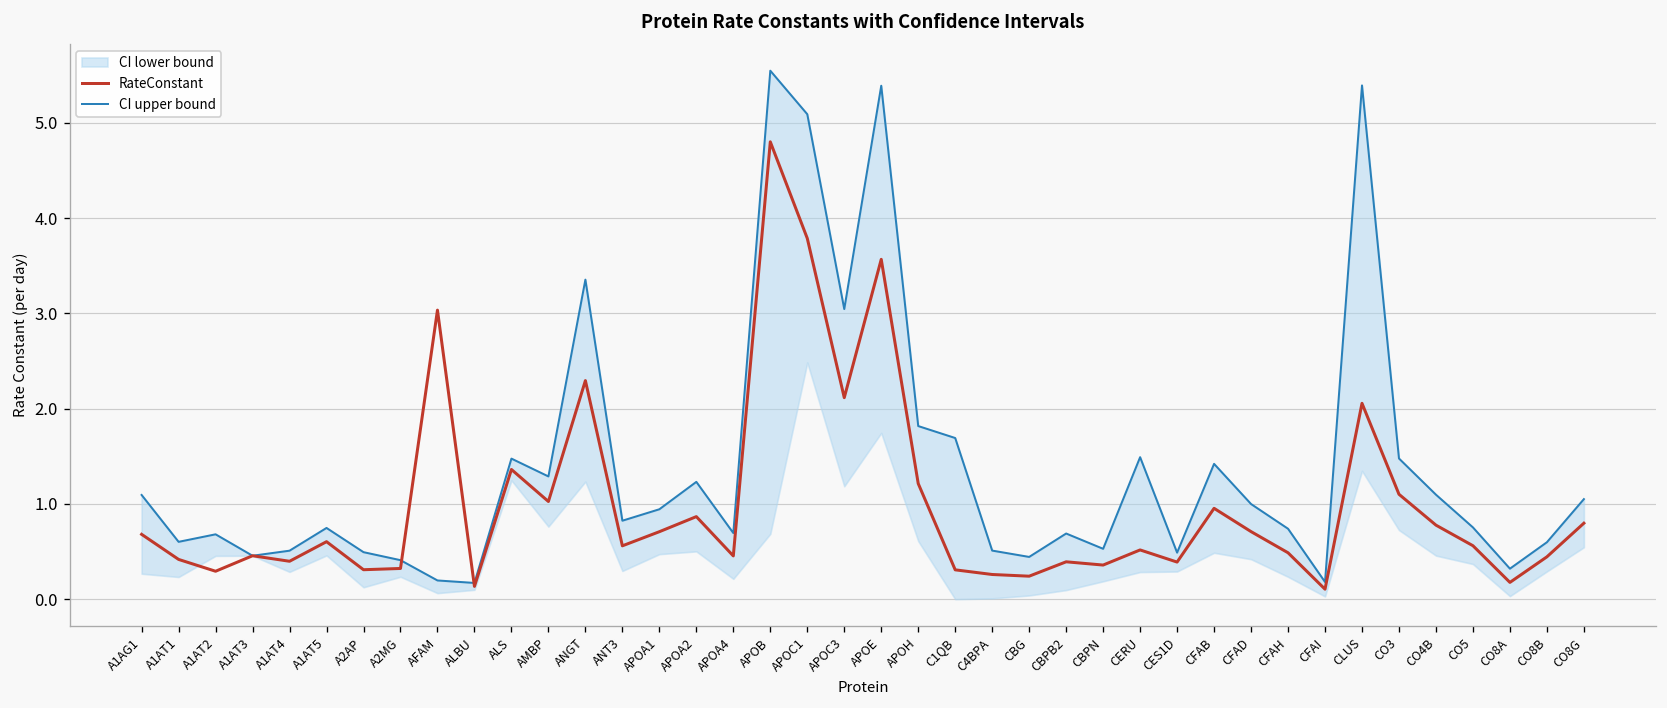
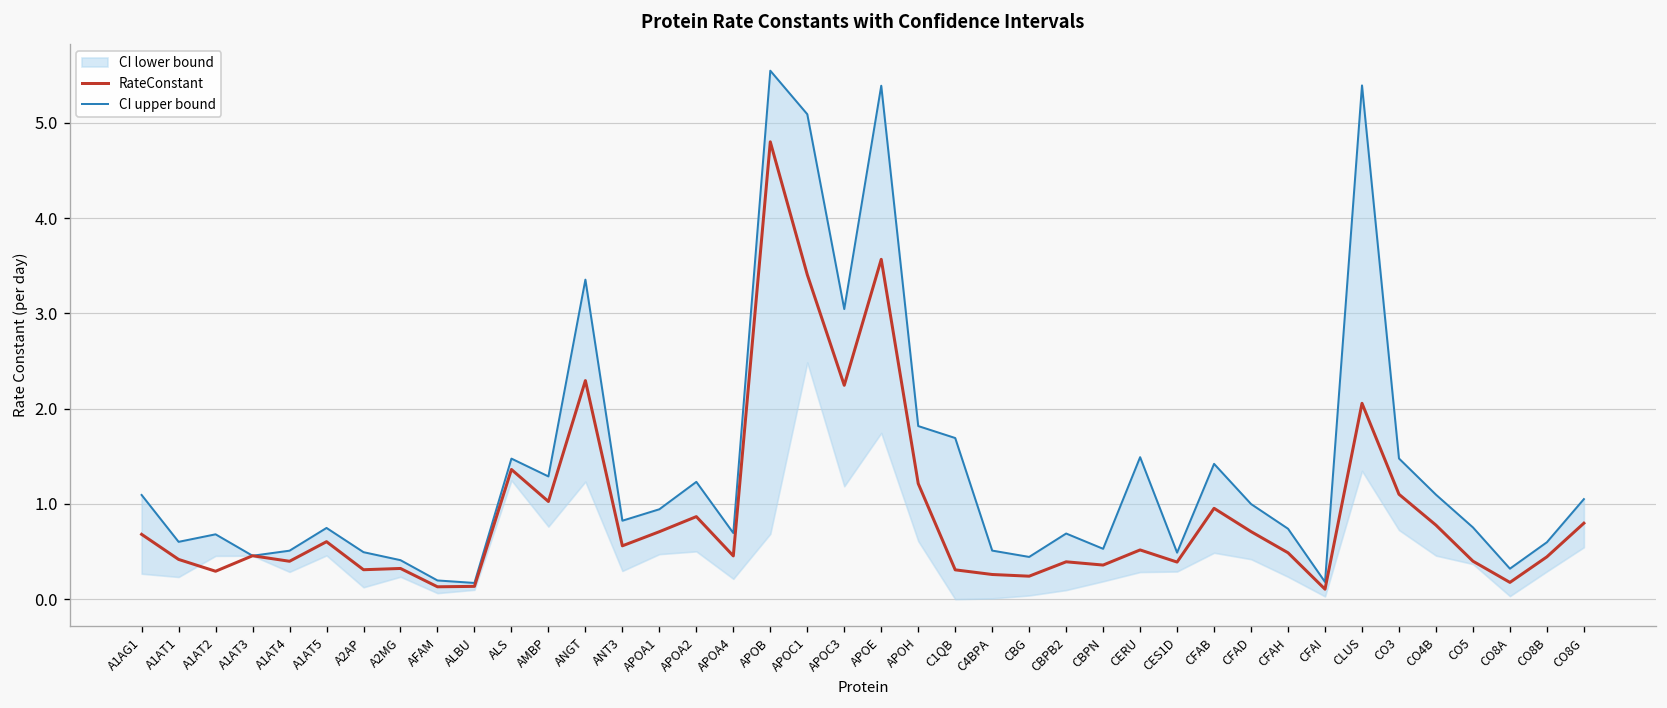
  {
    "RateConstant": {
      "A1AG1": 0.7,
      "A1AT1": 0.4,
      "A1AT2": 0.3,
      "A1AT4": 0.4,
      "A1AT5": 0.6,
      "A2AP": 0.3,
      "A2MG": 0.3,
-     "AFAM": 3.0,
+     "AFAM": 0.1,
      "ALBU": 0.1,
      "ALS": 1.4,
      "AMBP": 1.0,
      "ANGT": 2.3,
      "ANT3": 0.6,
      "APOA1": 0.7,
      "APOA2": 0.9,
      "APOA4": 0.5,
      "APOB": 4.8,
-     "APOC1": 3.8,
-     "APOC3": 2.1,
+     "APOC1": 3.4,
+     "APOC3": 2.2,
      "APOE": 3.6,
      "APOH": 1.2,
      "C1QB": 0.3,
      "C4BPA": 0.3,
      "CBG": 0.2,
      "CBPB2": 0.4,
      "CBPN": 0.4,
      "CERU": 0.5,
      "CES1D": 0.4,
      "CFAB": 1.0,
      "CFAD": 0.7,
      "CFAH": 0.5,
      "CFAI": 0.1,
      "CLUS": 2.1,
      "CO3": 1.1,
      "CO4B": 0.8,
-     "CO5": 0.6,
+     "CO5": 0.4,
      "CO8A": 0.2,
      "CO8B": 0.4,
      "CO8G": 0.8
    },
    "CI lower bound": {
      "A1AG1": 1.1,
      "A1AT1": 0.6,
      "A1AT2": 0.7,
      "A1AT4": 0.5,
      "A1AT5": 0.7,
      "A2AP": 0.5,
      "A2MG": 0.4,
      "AFAM": 0.2,
      "ALBU": 0.2,
      "ALS": 1.5,
      "AMBP": 1.3,
      "ANGT": 3.4,
      "ANT3": 0.8,
      "APOA1": 0.9,
      "APOA2": 1.2,
      "APOA4": 0.7,
      "APOB": 5.5,
      "APOC1": 5.1,
      "APOC3": 3.0,
      "APOE": 5.4,
      "APOH": 1.8,
      "C1QB": 1.7,
      "C4BPA": 0.5,
      "CBG": 0.4,
      "CBPB2": 0.7,
      "CBPN": 0.5,
      "CERU": 1.5,
      "CES1D": 0.5,
      "CFAB": 1.4,
      "CFAD": 1.0,
      "CFAH": 0.7,
      "CFAI": 0.2,
      "CLUS": 5.4,
      "CO3": 1.5,
      "CO4B": 1.1,
      "CO5": 0.8,
      "CO8A": 0.3,
      "CO8B": 0.6,
      "CO8G": 1.1
    }
  }
